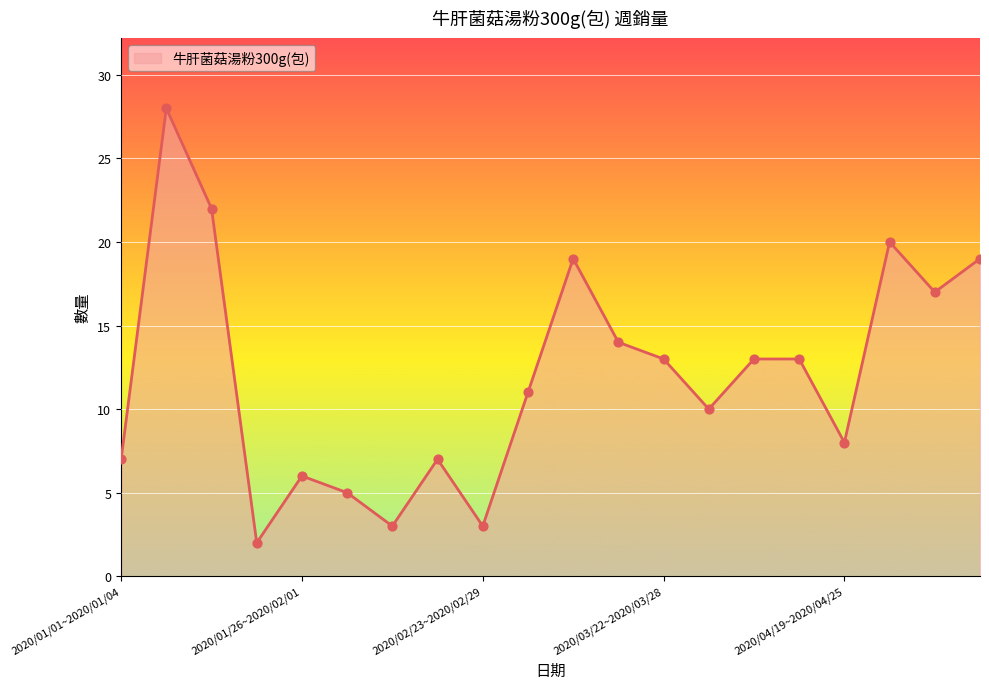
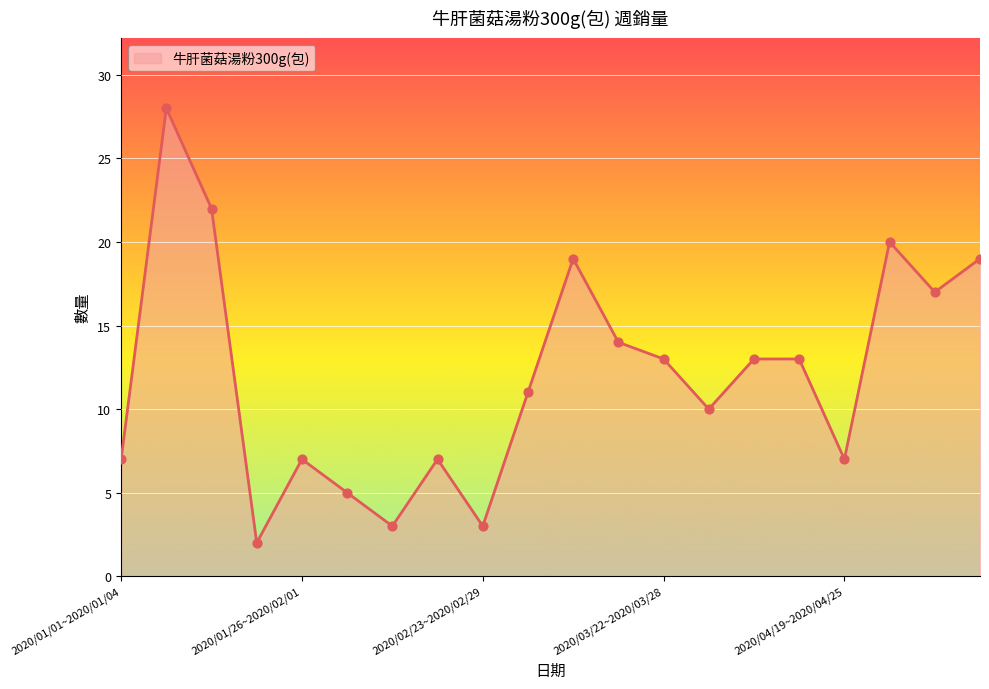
  {
    "2020/01/01~2020/01/04": 7,
-   "2020/01/26~2020/02/01": 6,
+   "2020/01/26~2020/02/01": 7,
    "2020/02/23~2020/02/29": 3,
    "2020/03/22~2020/03/28": 13,
-   "2020/04/19~2020/04/25": 8
+   "2020/04/19~2020/04/25": 7
  }
